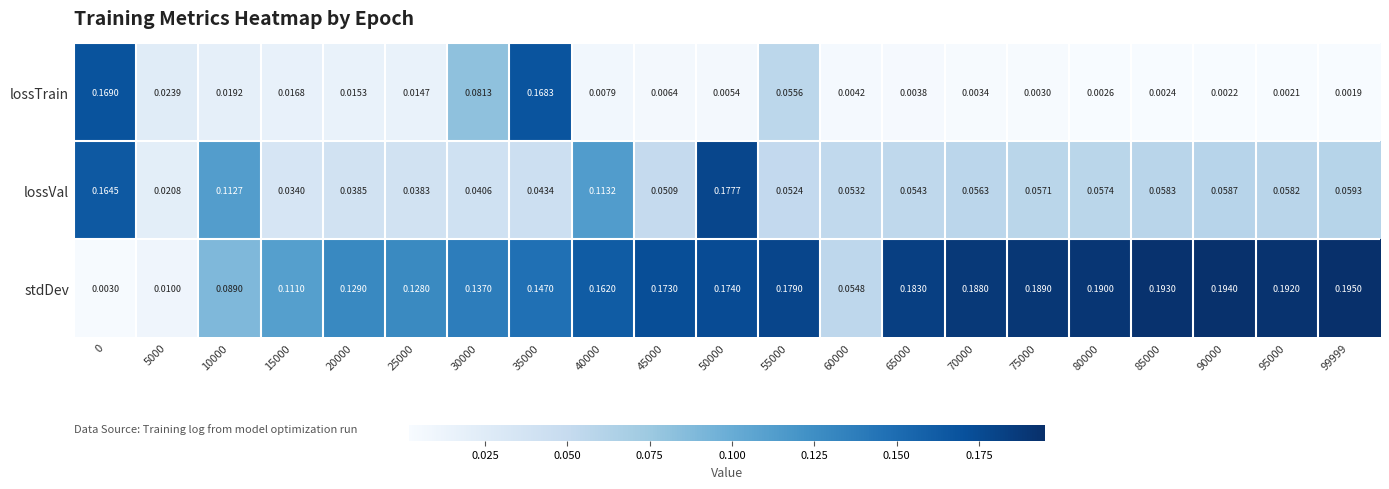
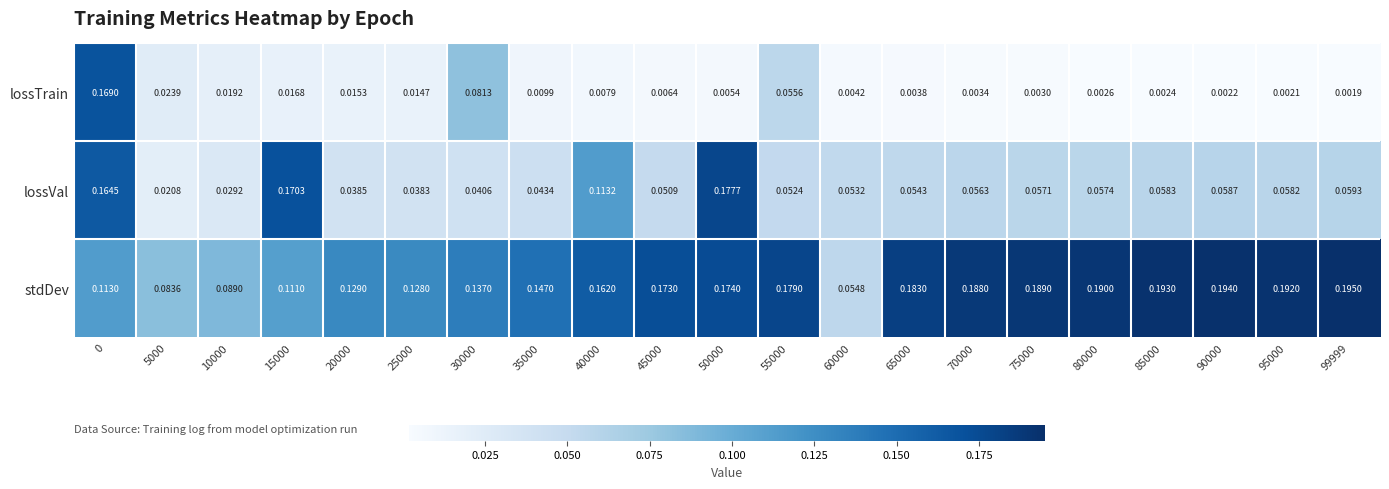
  {
    "lossTrain": {
      "0": 0.1690,
      "5000": 0.0239,
      "10000": 0.0192,
      "15000": 0.0168,
      "20000": 0.0153,
      "25000": 0.0147,
      "30000": 0.0813,
-     "35000": 0.1683,
+     "35000": 0.0099,
      "40000": 0.0079,
      "45000": 0.0064,
      "50000": 0.0054,
      "55000": 0.0556,
      "60000": 0.0042,
      "65000": 0.0038,
      "70000": 0.0034,
      "75000": 0.0030,
      "80000": 0.0026,
      "85000": 0.0024,
      "90000": 0.0022,
      "95000": 0.0021,
      "99999": 0.0019
    },
    "lossVal": {
      "0": 0.1645,
      "5000": 0.0208,
-     "10000": 0.1127,
-     "15000": 0.0340,
+     "10000": 0.0292,
+     "15000": 0.1703,
      "20000": 0.0385,
      "25000": 0.0383,
      "30000": 0.0406,
      "35000": 0.0434,
      "40000": 0.1132,
      "45000": 0.0509,
      "50000": 0.1777,
      "55000": 0.0524,
      "60000": 0.0532,
      "65000": 0.0543,
      "70000": 0.0563,
      "75000": 0.0571,
      "80000": 0.0574,
      "85000": 0.0583,
      "90000": 0.0587,
      "95000": 0.0582,
      "99999": 0.0593
    },
    "stdDev": {
-     "0": 0.0030,
-     "5000": 0.0100,
+     "0": 0.1130,
+     "5000": 0.0836,
      "10000": 0.0890,
      "15000": 0.1110,
      "20000": 0.1290,
      "25000": 0.1280,
      "30000": 0.1370,
      "35000": 0.1470,
      "40000": 0.1620,
      "45000": 0.1730,
      "50000": 0.1740,
      "55000": 0.1790,
      "60000": 0.0548,
      "65000": 0.1830,
      "70000": 0.1880,
      "75000": 0.1890,
      "80000": 0.1900,
      "85000": 0.1930,
      "90000": 0.1940,
      "95000": 0.1920,
      "99999": 0.1950
    }
  }
